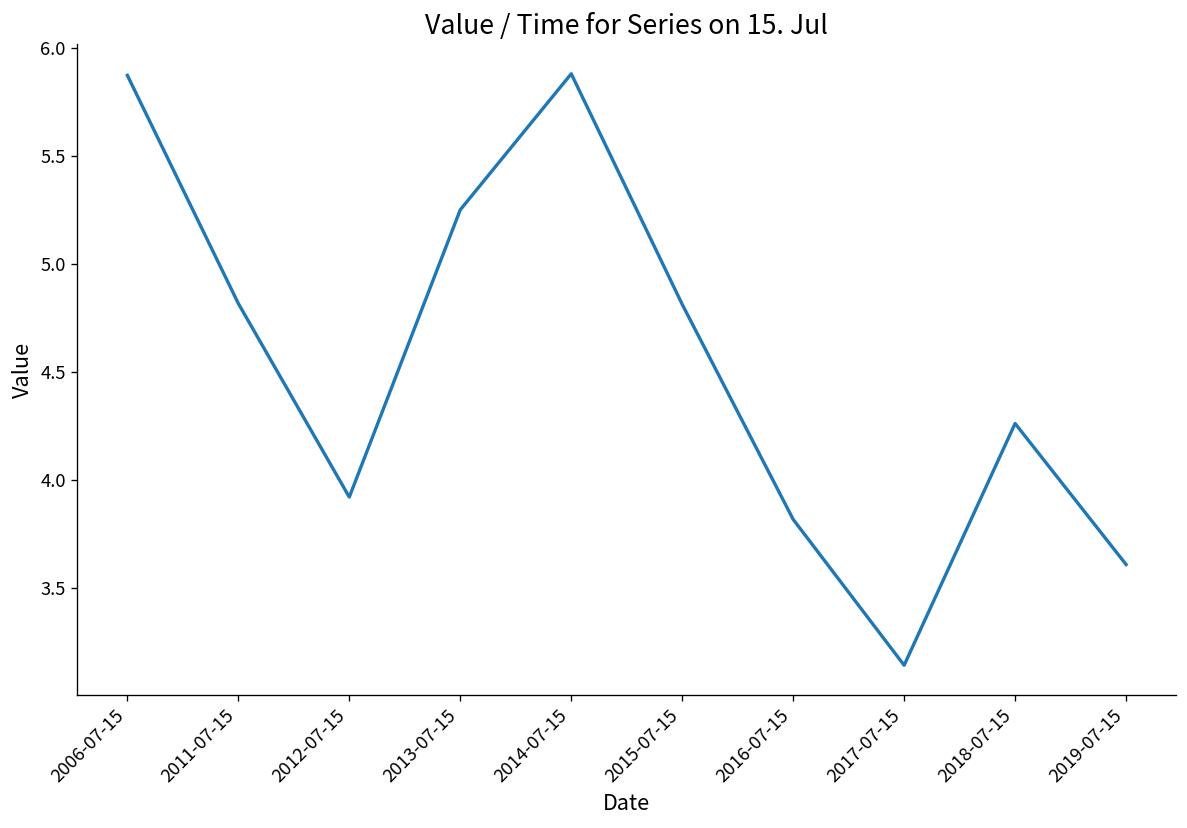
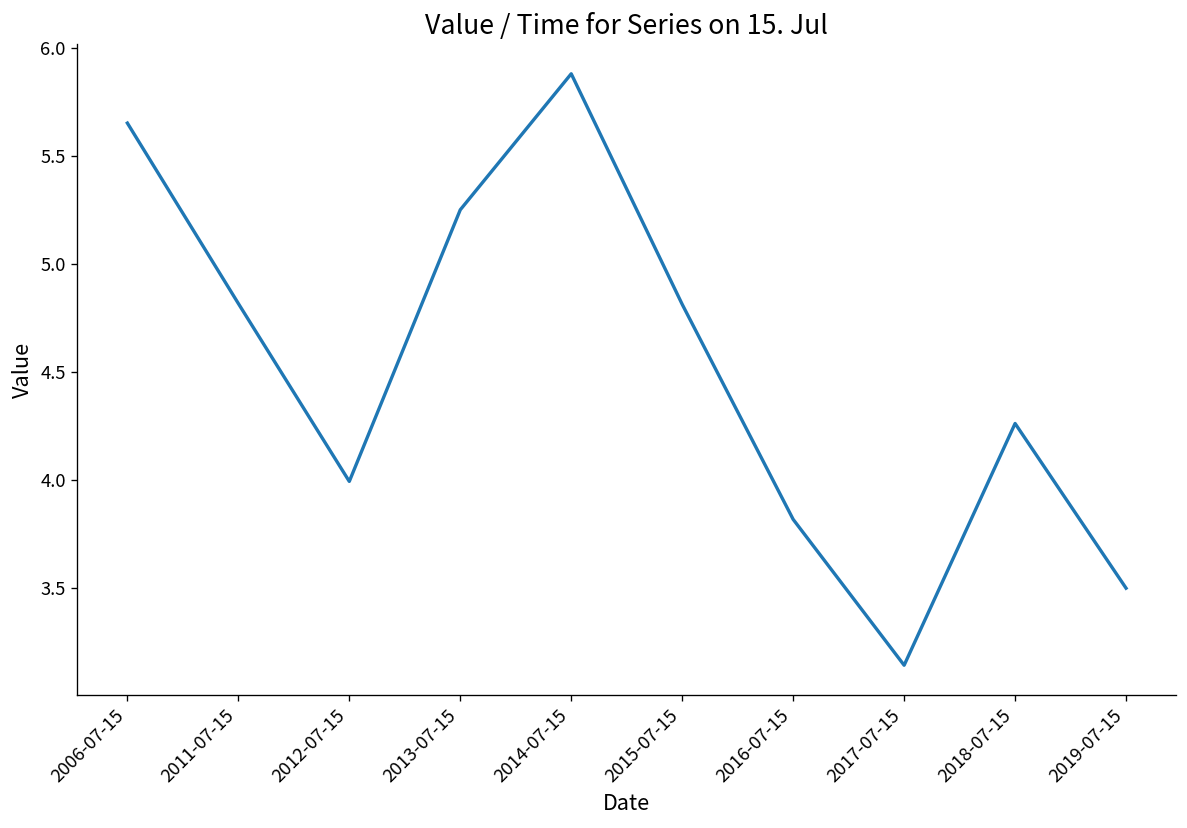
  {
-   "2006-07-15": 5.88,
+   "2006-07-15": 5.65,
    "2011-07-15": 4.82,
-   "2012-07-15": 3.92,
+   "2012-07-15": 3.99,
    "2013-07-15": 5.25,
    "2014-07-15": 5.88,
    "2015-07-15": 4.81,
    "2016-07-15": 3.82,
    "2017-07-15": 3.14,
    "2018-07-15": 4.26,
-   "2019-07-15": 3.61
+   "2019-07-15": 3.50
  }
